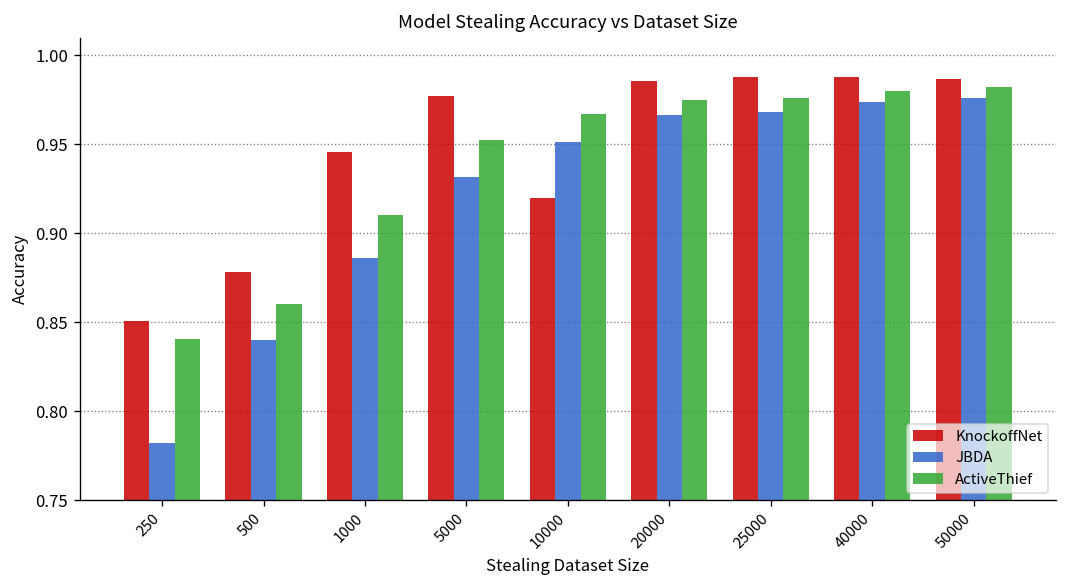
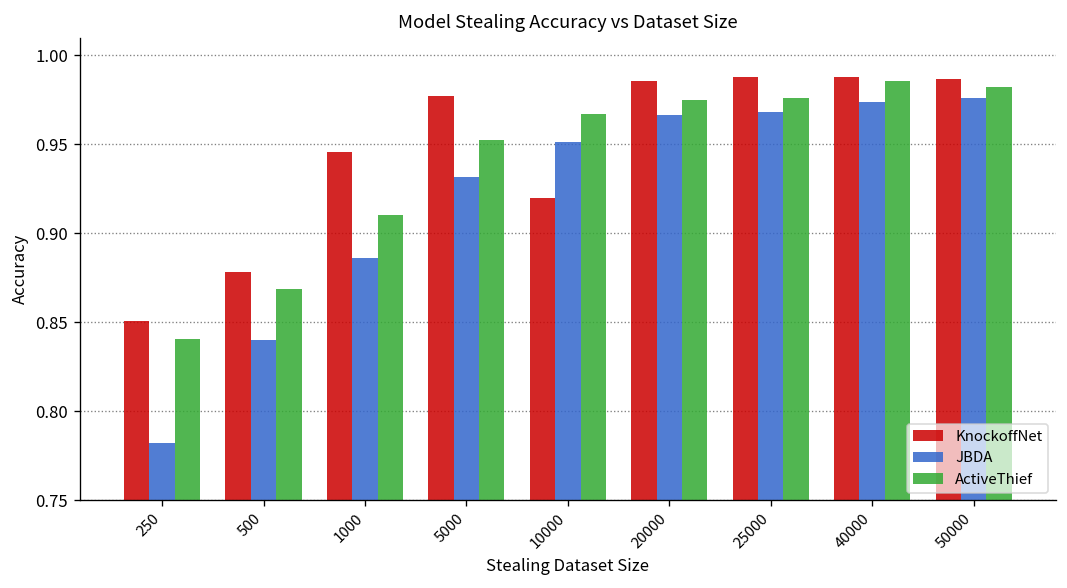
  {
    "KnockoffNet": {
      "250": 0.850,
      "500": 0.878,
      "1000": 0.946,
      "5000": 0.977,
      "10000": 0.920,
      "20000": 0.985,
      "25000": 0.988,
      "40000": 0.988,
      "50000": 0.987
    },
    "JBDA": {
      "250": 0.782,
      "500": 0.840,
      "1000": 0.886,
      "5000": 0.932,
      "10000": 0.951,
      "20000": 0.967,
      "25000": 0.968,
      "40000": 0.974,
      "50000": 0.976
    },
    "ActiveThief": {
      "250": 0.840,
-     "500": 0.860,
+     "500": 0.869,
      "1000": 0.910,
      "5000": 0.953,
      "10000": 0.967,
      "20000": 0.975,
      "25000": 0.976,
-     "40000": 0.980,
+     "40000": 0.986,
      "50000": 0.982
    }
  }
